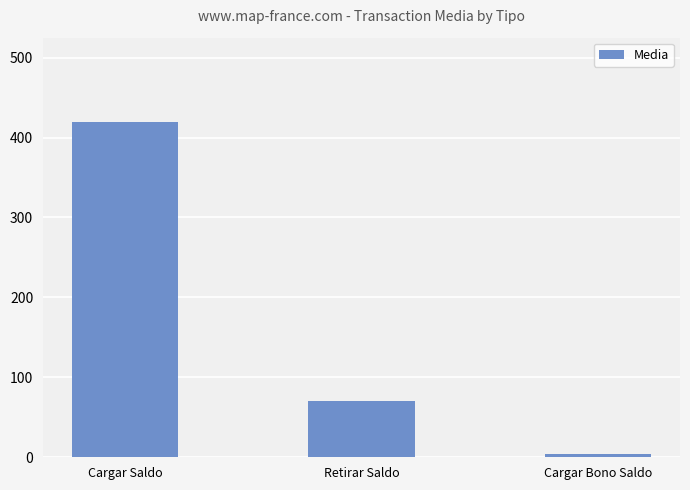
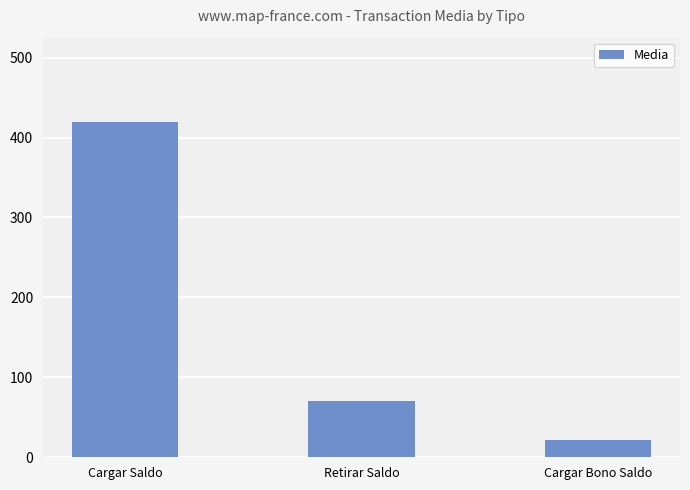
  {
    "Cargar Saldo": 420,
    "Retirar Saldo": 70,
-   "Cargar Bono Saldo": 0
+   "Cargar Bono Saldo": 20
  }
